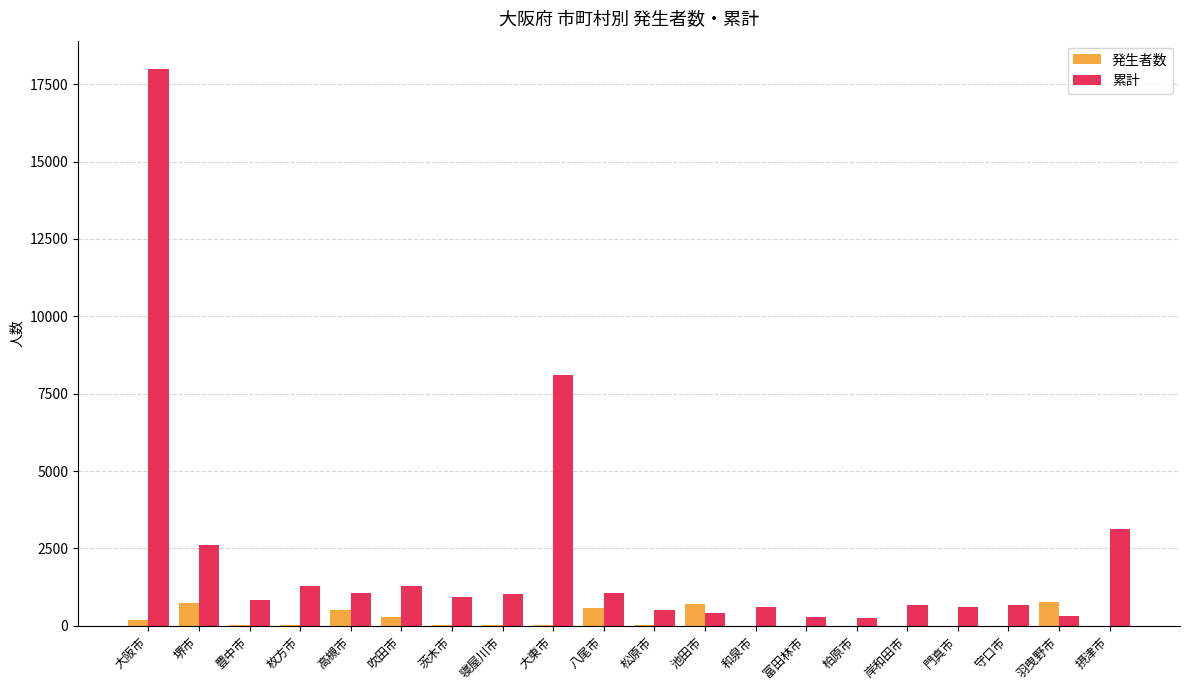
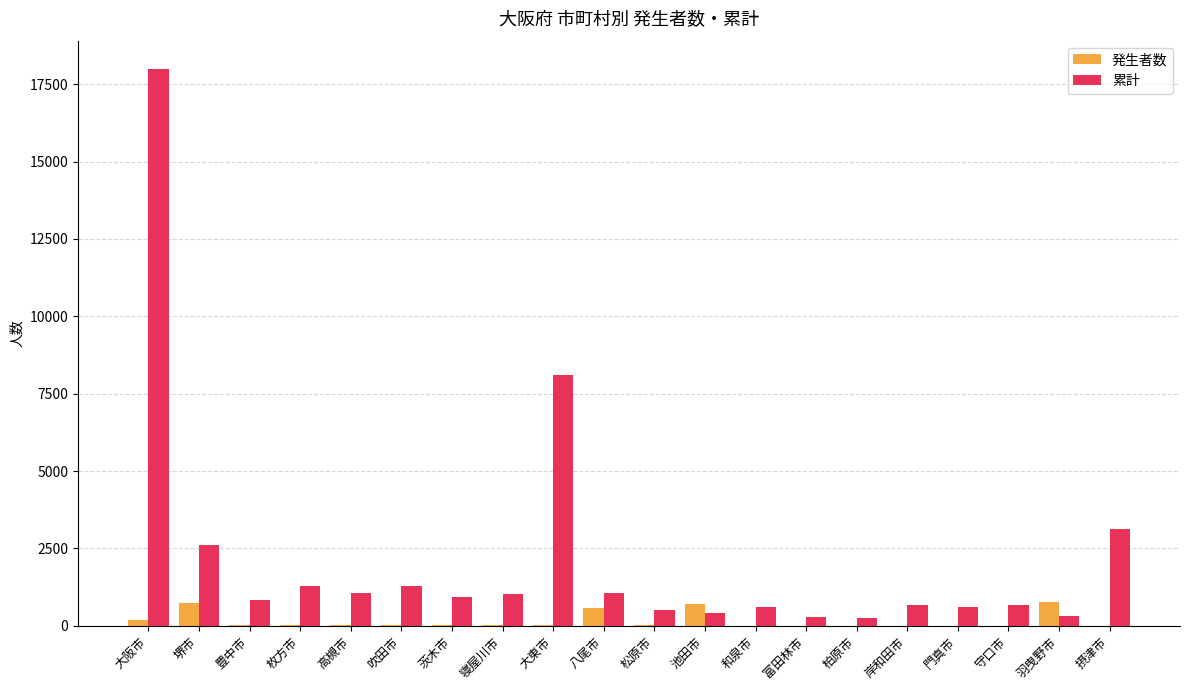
  {
    "発生者数": {
      "大阪市": 200,
      "堺市": 700,
-     "高槻市": 500,
-     "吹田市": 300,
+     "高槻市": 0,
+     "吹田市": 0,
      "八尾市": 600,
      "池田市": 700,
      "羽曳野市": 800
    },
    "累計": {
      "大阪市": 18000,
      "堺市": 2600,
      "豊中市": 800,
      "枚方市": 1300,
      "高槻市": 1100,
      "吹田市": 1300,
      "茨木市": 900,
      "寝屋川市": 1000,
      "大東市": 8100,
      "八尾市": 1100,
      "松原市": 500,
      "池田市": 400,
      "和泉市": 600,
      "富田林市": 300,
      "柏原市": 200,
      "岸和田市": 700,
      "門真市": 600,
      "守口市": 700,
      "羽曳野市": 300,
      "摂津市": 3100
    }
  }
